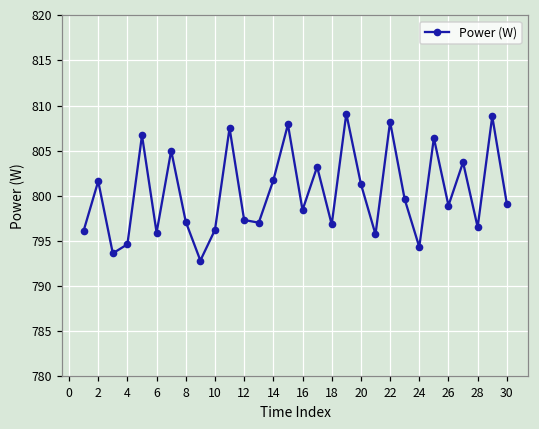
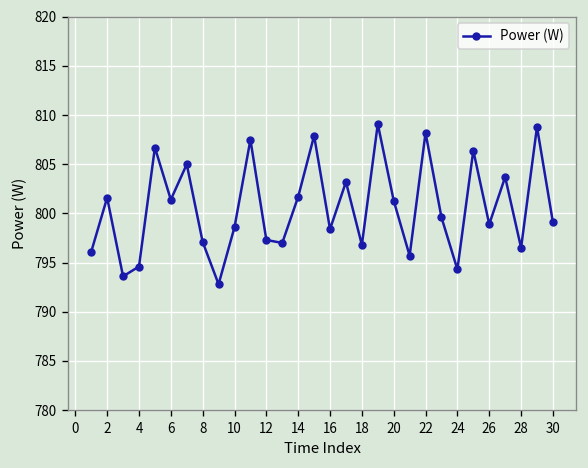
  {
    "2": 802,
    "4": 795,
-   "6": 796,
+   "6": 801,
    "8": 797,
-   "10": 796,
+   "10": 799,
    "12": 797,
    "14": 802,
    "16": 798,
    "18": 797,
    "20": 801,
    "22": 808,
    "24": 794,
    "26": 799,
    "28": 797,
    "30": 799
  }
